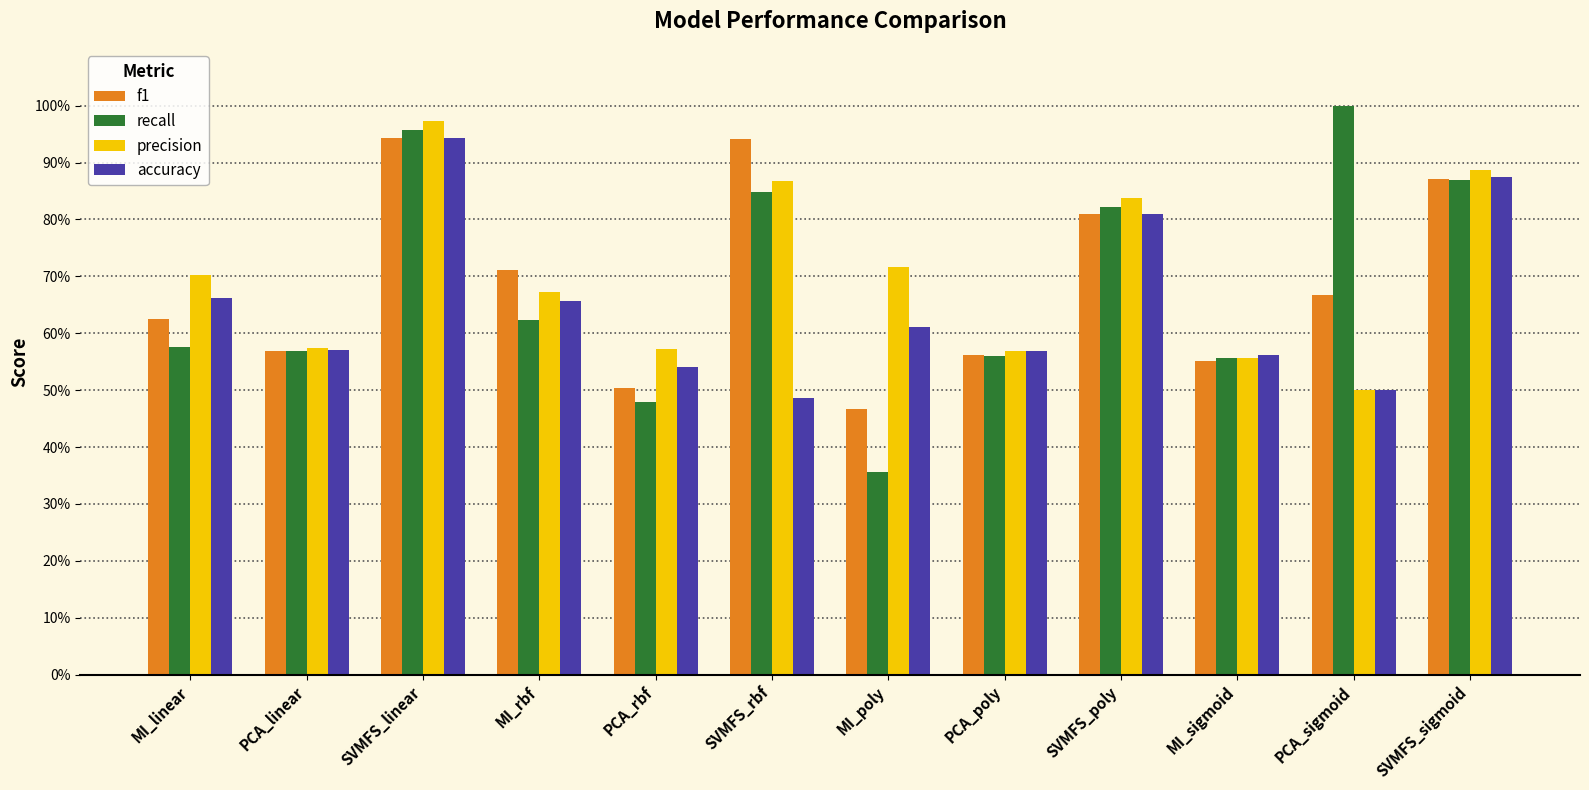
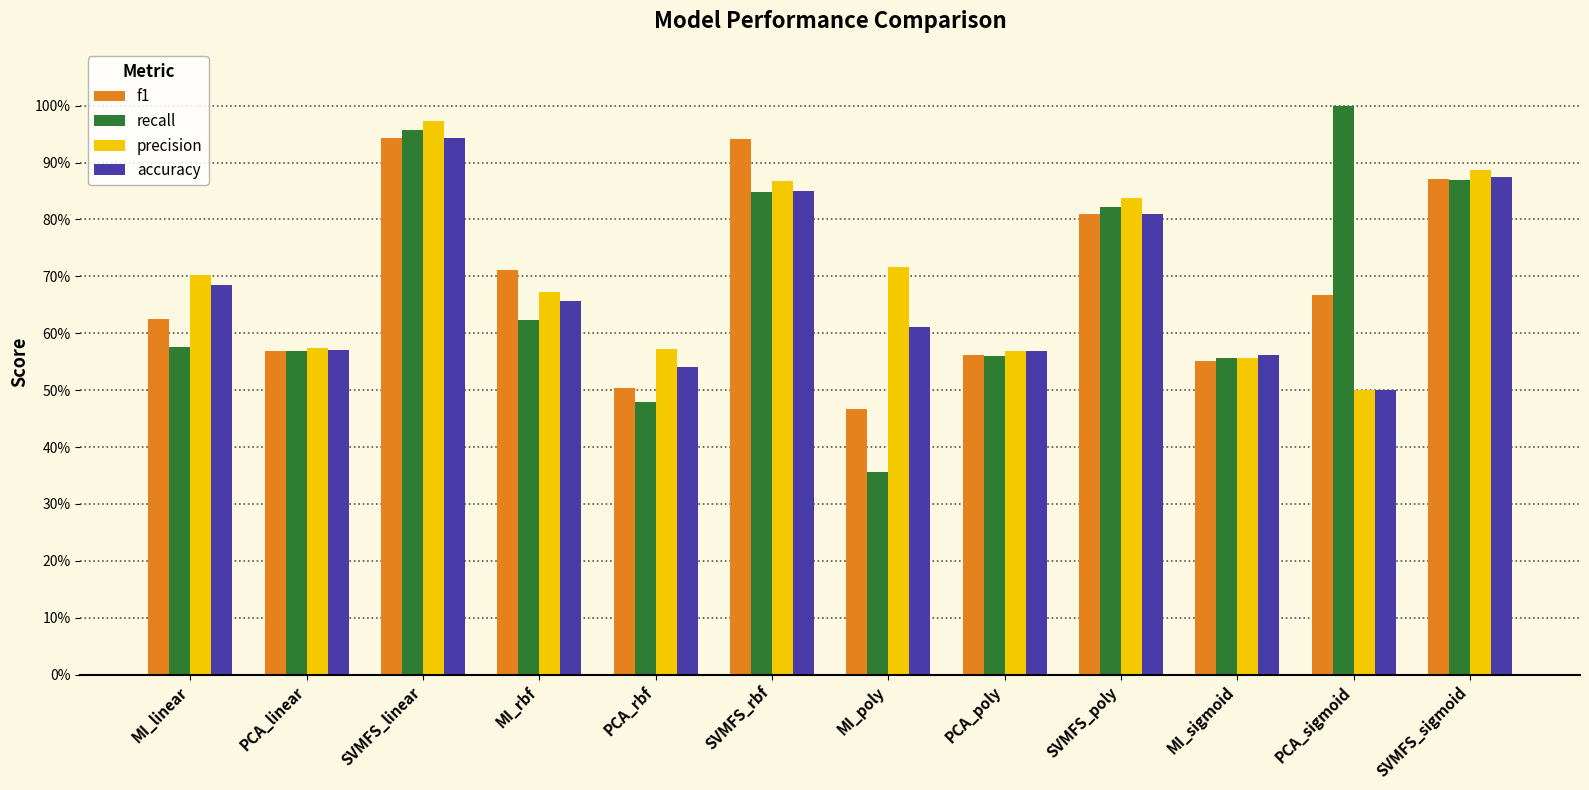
  {
    "f1": {
      "MI_linear": "62%",
      "PCA_linear": "57%",
      "SVMFS_linear": "94%",
      "MI_rbf": "71%",
      "PCA_rbf": "50%",
      "SVMFS_rbf": "94%",
      "MI_poly": "47%",
      "PCA_poly": "56%",
      "SVMFS_poly": "81%",
      "MI_sigmoid": "55%",
      "PCA_sigmoid": "67%",
      "SVMFS_sigmoid": "87%"
    },
    "recall": {
      "MI_linear": "57%",
      "PCA_linear": "57%",
      "SVMFS_linear": "96%",
      "MI_rbf": "62%",
      "PCA_rbf": "48%",
      "SVMFS_rbf": "85%",
      "MI_poly": "36%",
      "PCA_poly": "56%",
      "SVMFS_poly": "82%",
      "MI_sigmoid": "56%",
      "PCA_sigmoid": "100%",
      "SVMFS_sigmoid": "87%"
    },
    "precision": {
      "MI_linear": "70%",
      "PCA_linear": "57%",
      "SVMFS_linear": "97%",
      "MI_rbf": "67%",
      "PCA_rbf": "57%",
      "SVMFS_rbf": "87%",
      "MI_poly": "72%",
      "PCA_poly": "57%",
      "SVMFS_poly": "84%",
      "MI_sigmoid": "56%",
      "PCA_sigmoid": "50%",
      "SVMFS_sigmoid": "89%"
    },
    "accuracy": {
-     "MI_linear": "66%",
+     "MI_linear": "69%",
      "PCA_linear": "57%",
      "SVMFS_linear": "94%",
      "MI_rbf": "66%",
      "PCA_rbf": "54%",
-     "SVMFS_rbf": "49%",
+     "SVMFS_rbf": "85%",
      "MI_poly": "61%",
      "PCA_poly": "57%",
      "SVMFS_poly": "81%",
      "MI_sigmoid": "56%",
      "PCA_sigmoid": "50%",
      "SVMFS_sigmoid": "87%"
    }
  }
